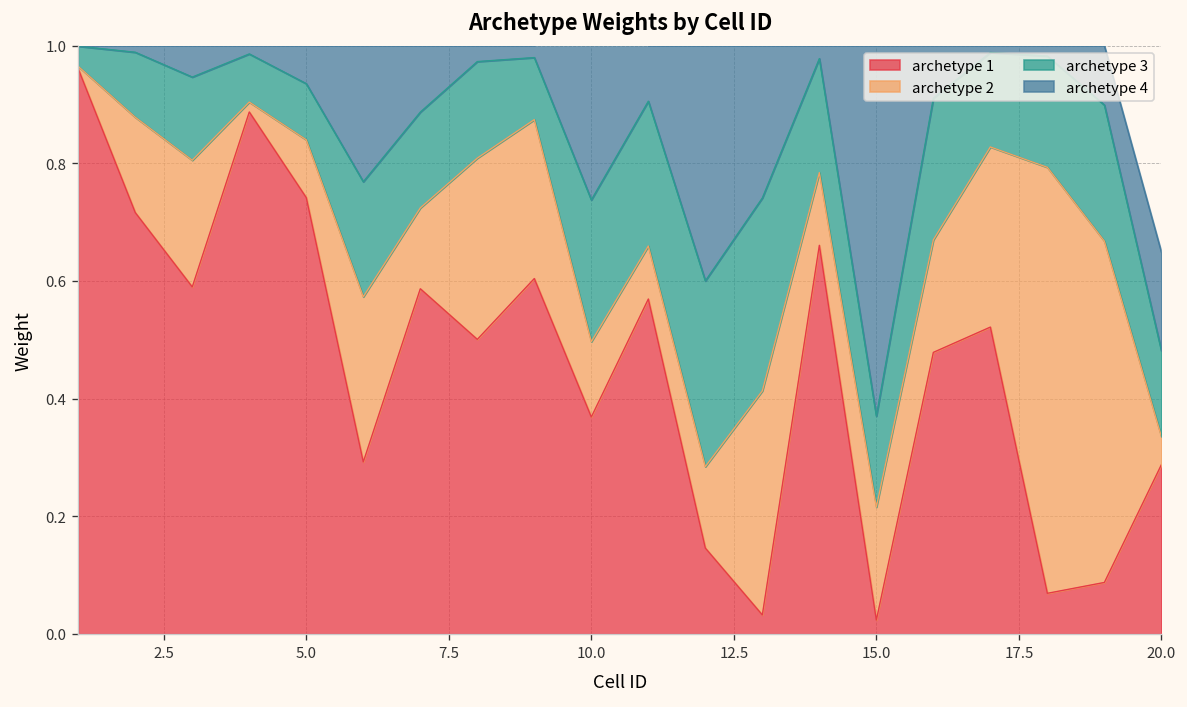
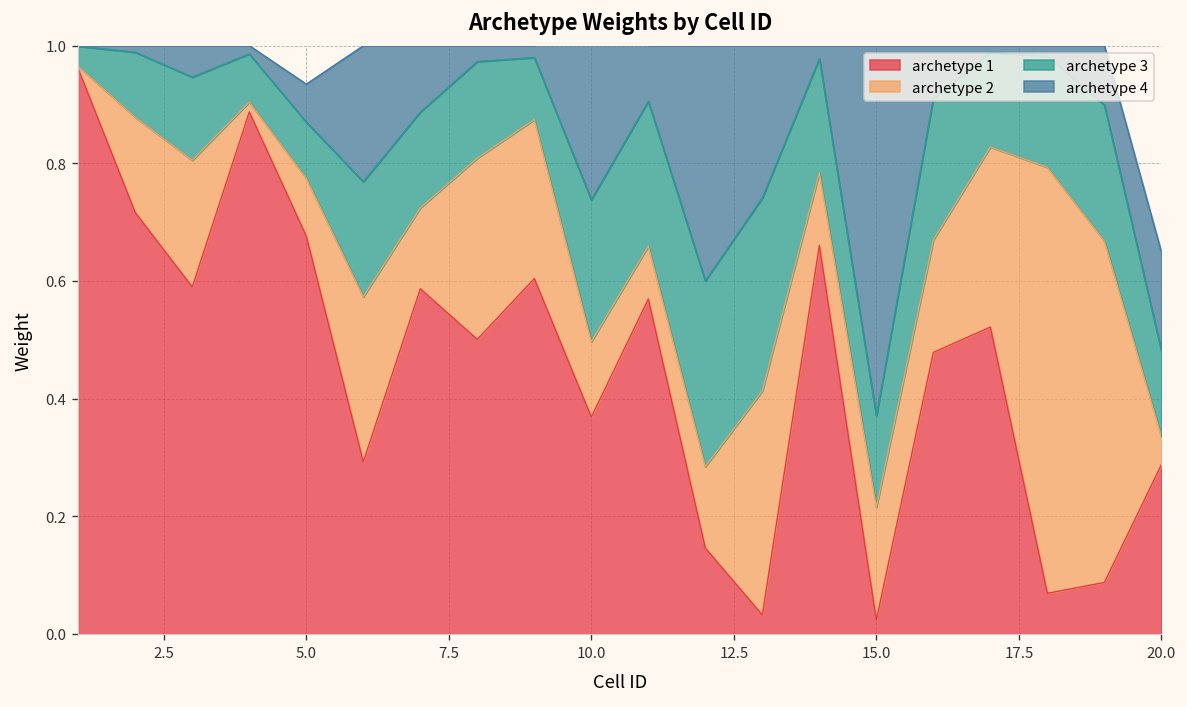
  {
    "archetype 1": {
-     "5.0": 0.74,
+     "5.0": 0.68,
      "10.0": 0.37,
      "15.0": 0.02,
      "20.0": 0.29
    },
    "archetype 2": {
      "5.0": 0.10,
      "10.0": 0.13,
      "15.0": 0.19,
      "20.0": 0.05
    }
  }
